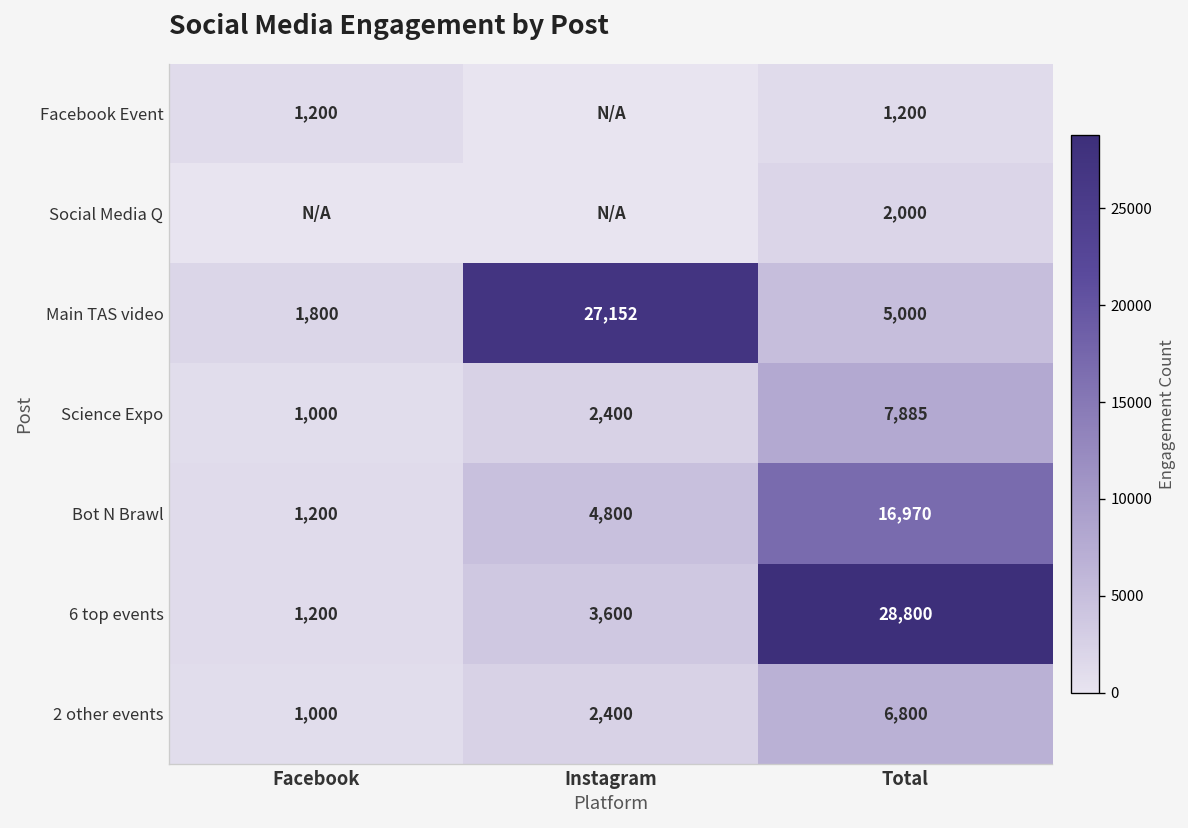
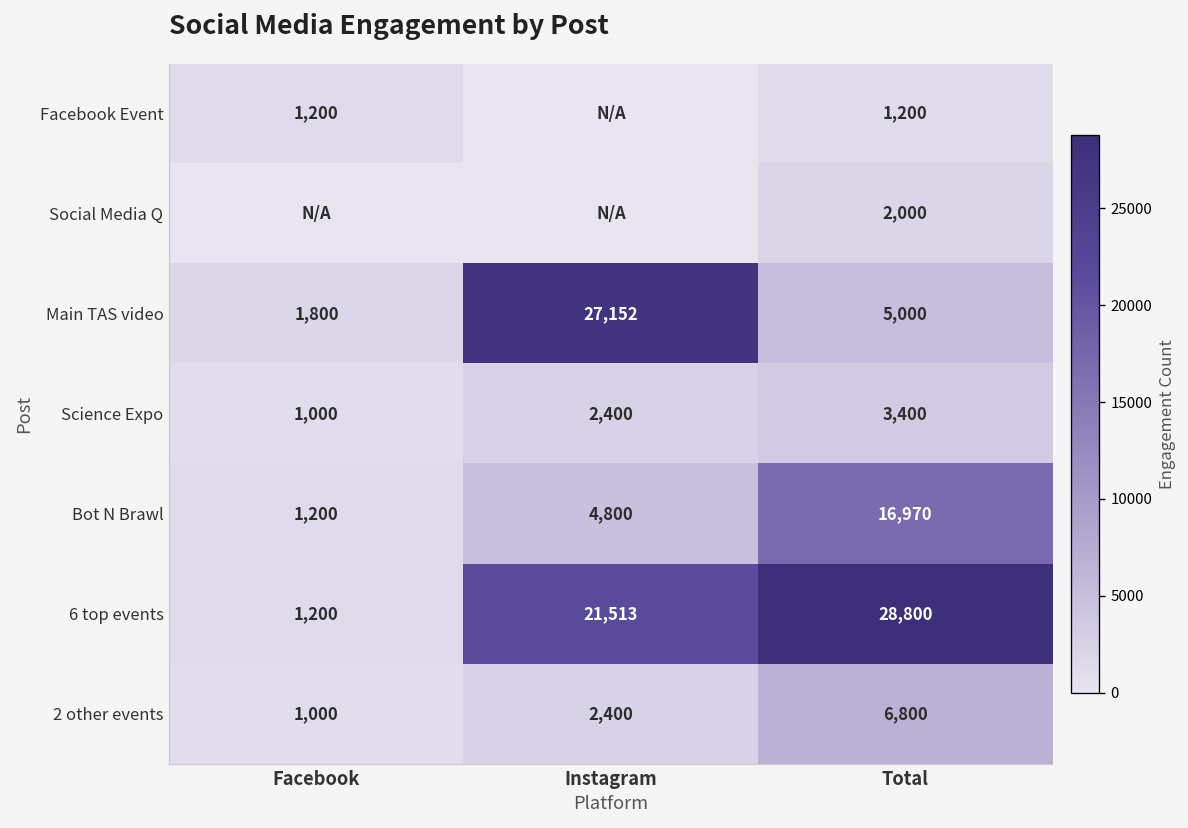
  {
    "Facebook Event": {
      "Facebook": "1,200",
      "Total": "1,200"
    },
    "Social Media Q": {
      "Total": "2,000"
    },
    "Main TAS video": {
      "Facebook": "1,800",
      "Instagram": "27,152",
      "Total": "5,000"
    },
    "Science Expo": {
      "Facebook": "1,000",
      "Instagram": "2,400",
-     "Total": "7,885"
+     "Total": "3,400"
    },
    "Bot N Brawl": {
      "Facebook": "1,200",
      "Instagram": "4,800",
      "Total": "16,970"
    },
    "6 top events": {
      "Facebook": "1,200",
-     "Instagram": "3,600",
+     "Instagram": "21,513",
      "Total": "28,800"
    },
    "2 other events": {
      "Facebook": "1,000",
      "Instagram": "2,400",
      "Total": "6,800"
    }
  }
